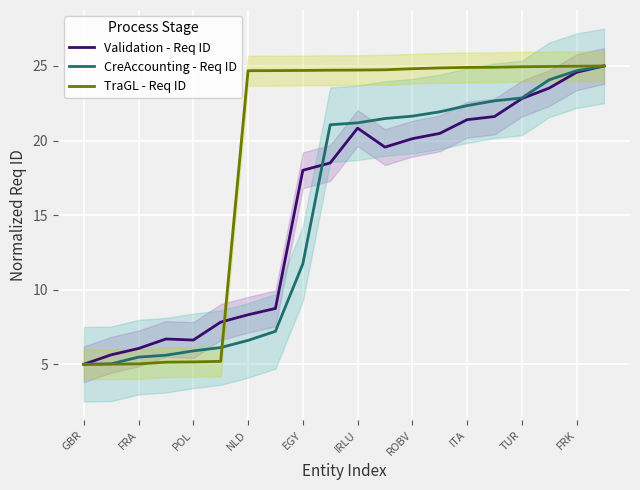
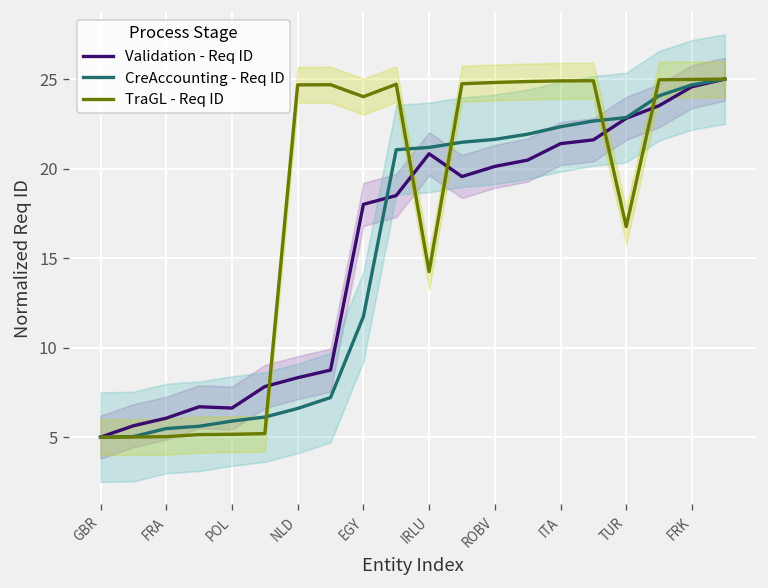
  {
    "Validation - Req ID": {
      "POL": 6.6,
      "NLD": 8.3,
      "EGY": 18.0,
      "IRLU": 20.8,
      "ROBV": 20.1,
      "ITA": 21.4
    },
    "CreAccounting - Req ID": {
      "FRA": 5.5,
      "POL": 5.9,
      "NLD": 6.6,
      "EGY": 11.7,
      "IRLU": 21.2,
      "ROBV": 21.6,
      "ITA": 22.3
    },
    "TraGL - Req ID": {
      "FRA": 5.0,
      "POL": 5.2,
      "NLD": 24.7,
-     "EGY": 24.7,
-     "IRLU": 24.7,
+     "EGY": 24.0,
+     "IRLU": 14.2,
      "ROBV": 24.8,
-     "TUR": 24.9,
+     "TUR": 16.8,
      "FRK": 25.0
    }
  }
